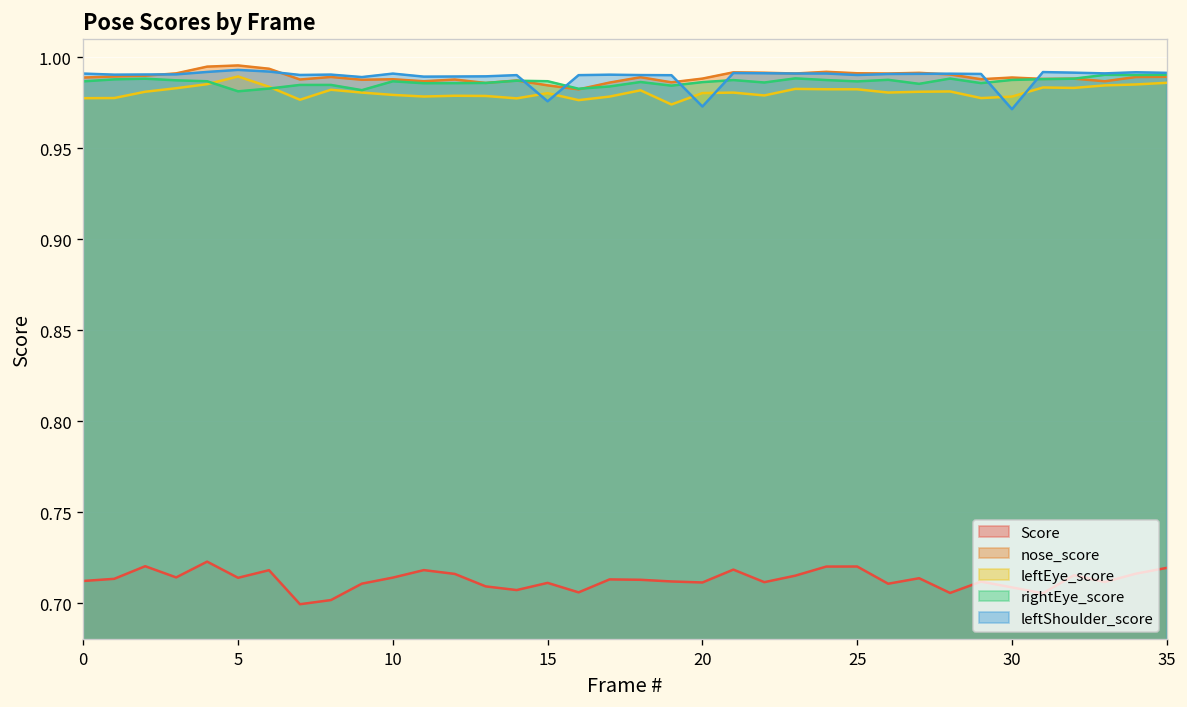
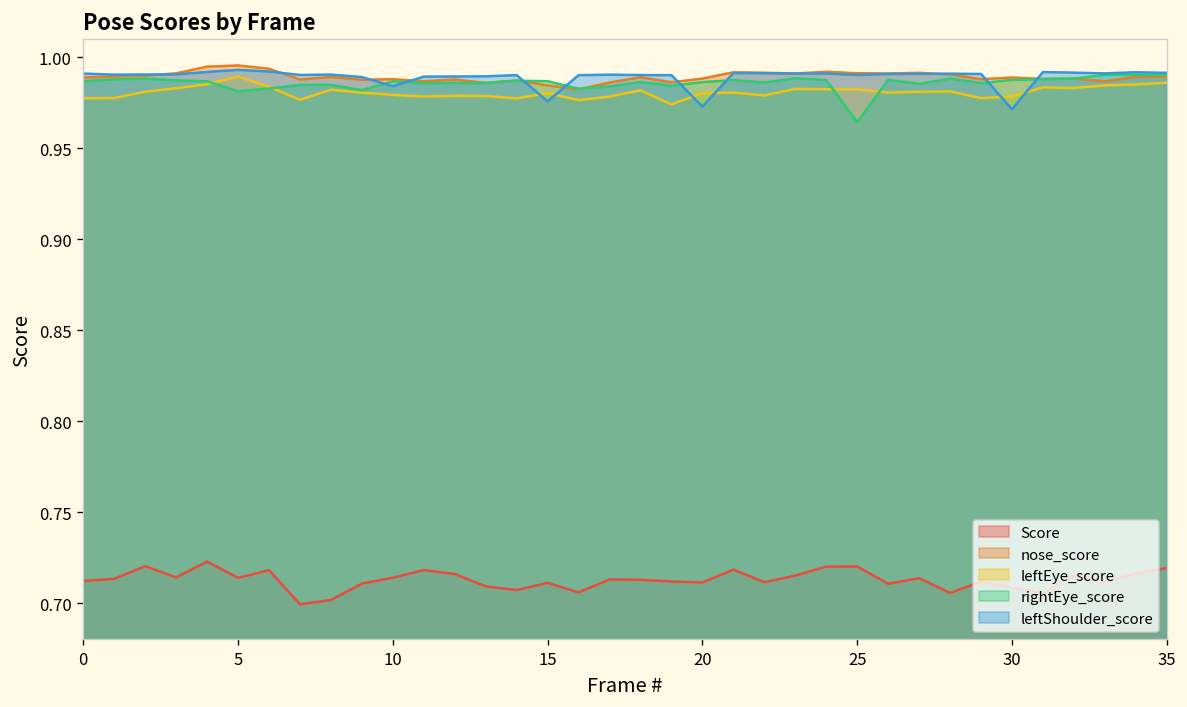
  {
    "rightEye_score": {
      "0": 0.987,
      "5": 0.981,
      "15": 0.987,
      "20": 0.986,
-     "25": 0.987
+     "25": 0.964
    },
    "leftShoulder_score": {
      "0": 0.991,
      "5": 0.993,
-     "10": 0.991,
+     "10": 0.984,
      "15": 0.976,
      "20": 0.973,
      "30": 0.971
    }
  }
